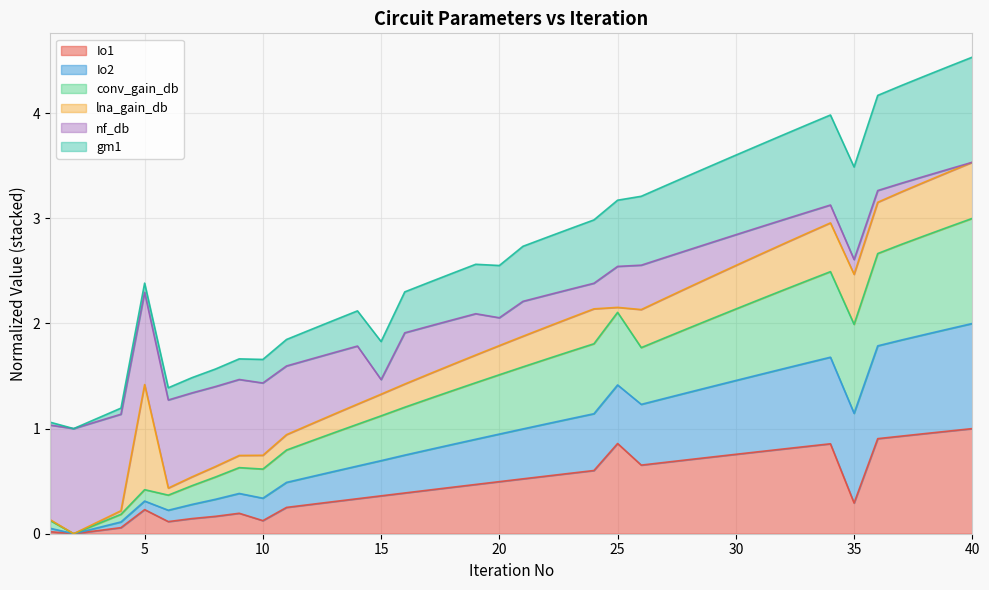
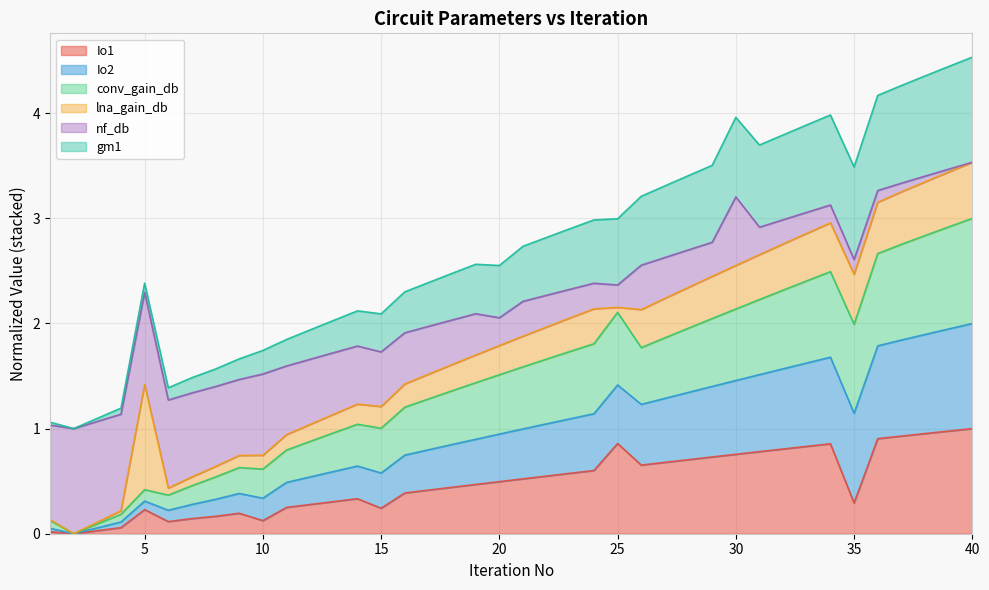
  {
    "Io1": {
      "5": 0.23,
      "10": 0.12,
-     "15": 0.36,
+     "15": 0.24,
      "20": 0.50,
      "25": 0.86,
      "30": 0.76,
      "35": 0.29,
      "40": 1.00
    },
    "lna_gain_db": {
      "5": 1.00,
      "10": 0.13,
      "15": 0.21,
      "20": 0.28,
      "25": 0.05,
      "30": 0.41,
      "35": 0.48
    },
    "nf_db": {
      "5": 0.88,
-     "10": 0.69,
-     "15": 0.14,
+     "10": 0.77,
+     "15": 0.52,
      "20": 0.26,
-     "25": 0.39,
-     "30": 0.29,
+     "25": 0.21,
+     "30": 0.65,
      "35": 0.14
    }
  }
